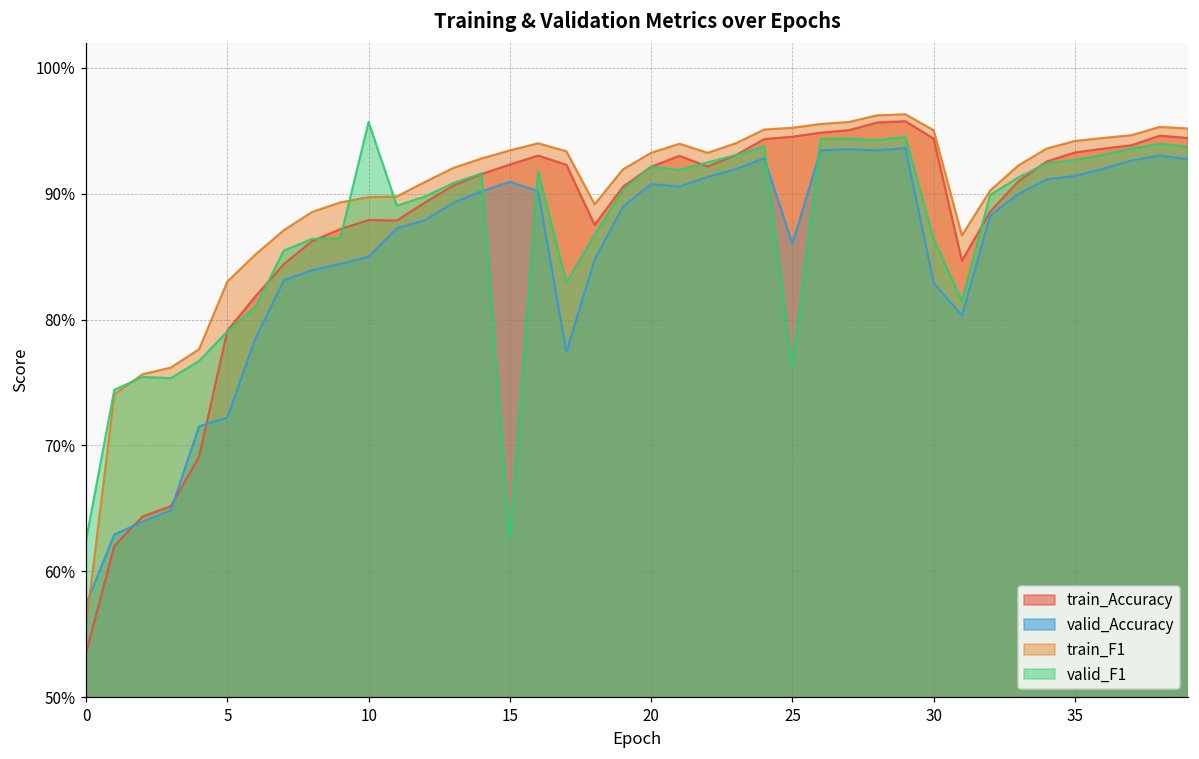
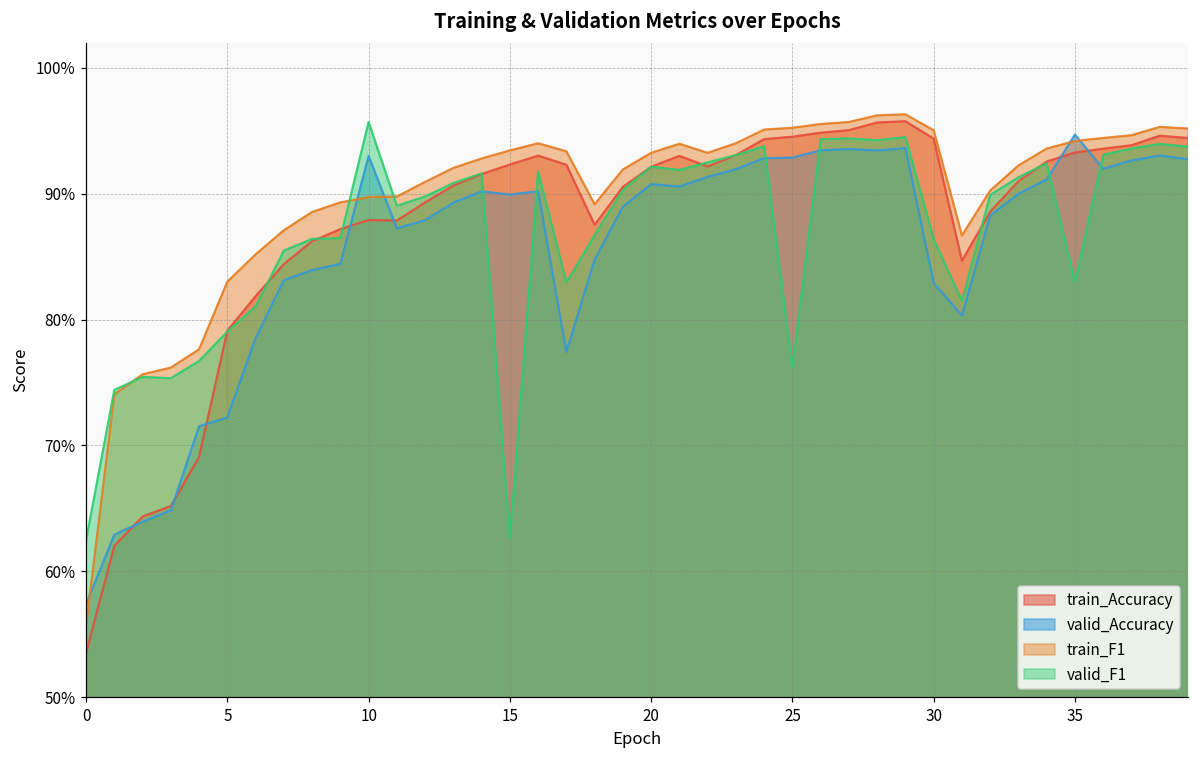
  {
    "valid_Accuracy": {
      "0": "57.4%",
      "5": "72.2%",
-     "10": "85.0%",
-     "15": "91.0%",
+     "10": "93.0%",
+     "15": "89.9%",
      "20": "90.8%",
-     "25": "86.0%",
+     "25": "92.9%",
      "30": "82.9%",
-     "35": "91.4%"
+     "35": "94.7%"
    },
    "valid_F1": {
      "0": "62.5%",
      "10": "95.7%",
      "15": "62.6%",
      "25": "76.2%",
      "30": "86.4%",
-     "35": "92.7%"
+     "35": "83.0%"
    }
  }
